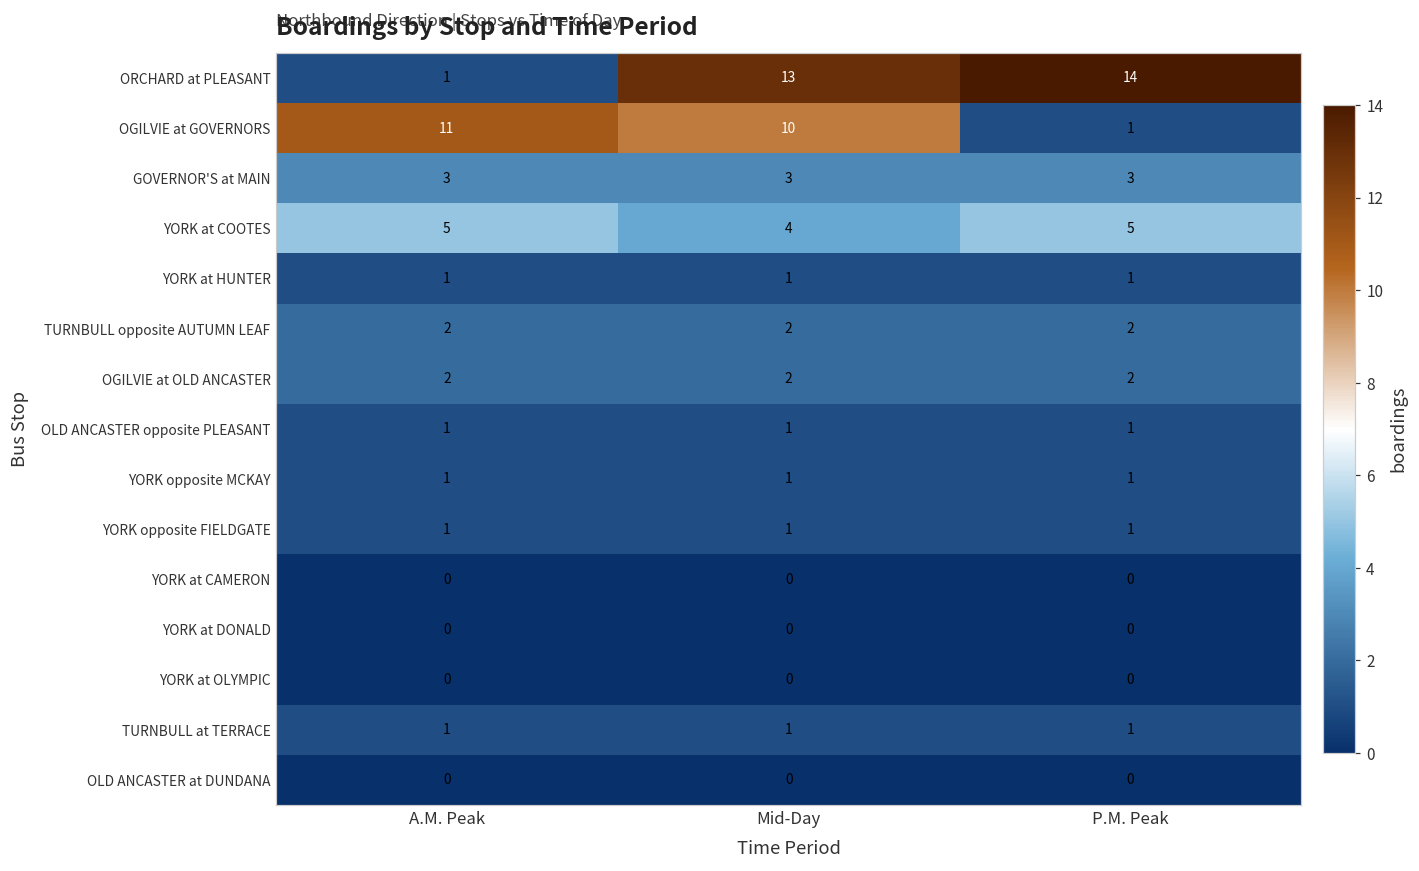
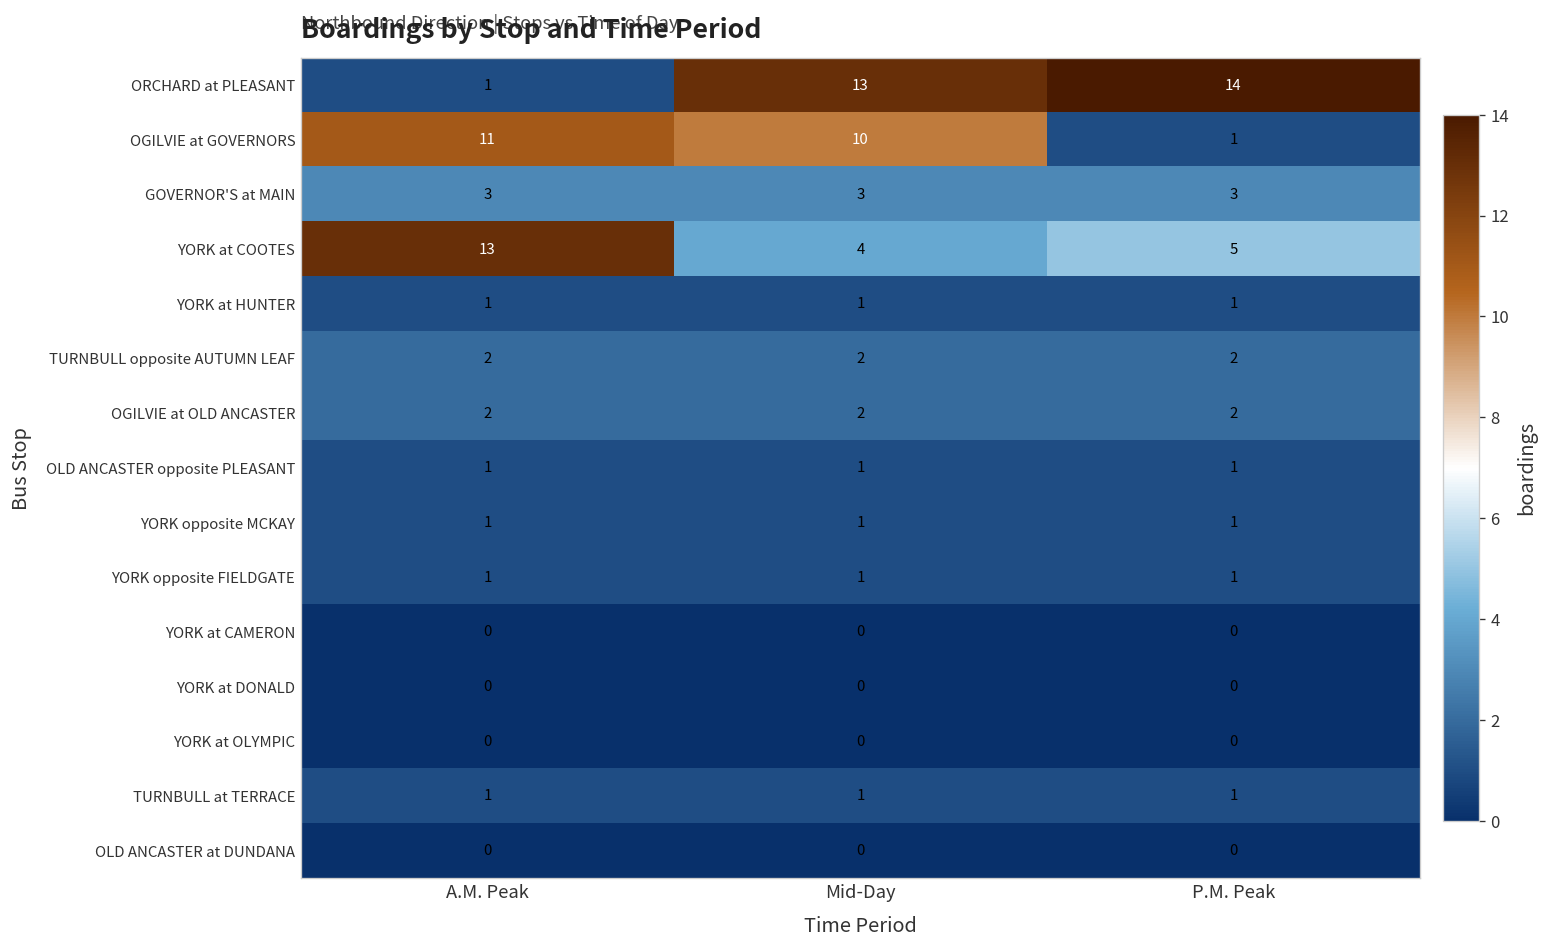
  {
    "ORCHARD at PLEASANT": {
      "A.M. Peak": 1,
      "Mid-Day": 13,
      "P.M. Peak": 14
    },
    "OGILVIE at GOVERNORS": {
      "A.M. Peak": 11,
      "Mid-Day": 10,
      "P.M. Peak": 1
    },
    "GOVERNOR'S at MAIN": {
      "A.M. Peak": 3,
      "Mid-Day": 3,
      "P.M. Peak": 3
    },
    "YORK at COOTES": {
-     "A.M. Peak": 5,
+     "A.M. Peak": 13,
      "Mid-Day": 4,
      "P.M. Peak": 5
    },
    "YORK at HUNTER": {
      "A.M. Peak": 1,
      "Mid-Day": 1,
      "P.M. Peak": 1
    },
    "TURNBULL opposite AUTUMN LEAF": {
      "A.M. Peak": 2,
      "Mid-Day": 2,
      "P.M. Peak": 2
    },
    "OGILVIE at OLD ANCASTER": {
      "A.M. Peak": 2,
      "Mid-Day": 2,
      "P.M. Peak": 2
    },
    "OLD ANCASTER opposite PLEASANT": {
      "A.M. Peak": 1,
      "Mid-Day": 1,
      "P.M. Peak": 1
    },
    "YORK opposite MCKAY": {
      "A.M. Peak": 1,
      "Mid-Day": 1,
      "P.M. Peak": 1
    },
    "YORK opposite FIELDGATE": {
      "A.M. Peak": 1,
      "Mid-Day": 1,
      "P.M. Peak": 1
    },
    "YORK at CAMERON": {
      "A.M. Peak": 0,
      "Mid-Day": 0,
      "P.M. Peak": 0
    },
    "YORK at DONALD": {
      "A.M. Peak": 0,
      "Mid-Day": 0,
      "P.M. Peak": 0
    },
    "YORK at OLYMPIC": {
      "A.M. Peak": 0,
      "Mid-Day": 0,
      "P.M. Peak": 0
    },
    "TURNBULL at TERRACE": {
      "A.M. Peak": 1,
      "Mid-Day": 1,
      "P.M. Peak": 1
    },
    "OLD ANCASTER at DUNDANA": {
      "A.M. Peak": 0,
      "Mid-Day": 0,
      "P.M. Peak": 0
    }
  }
